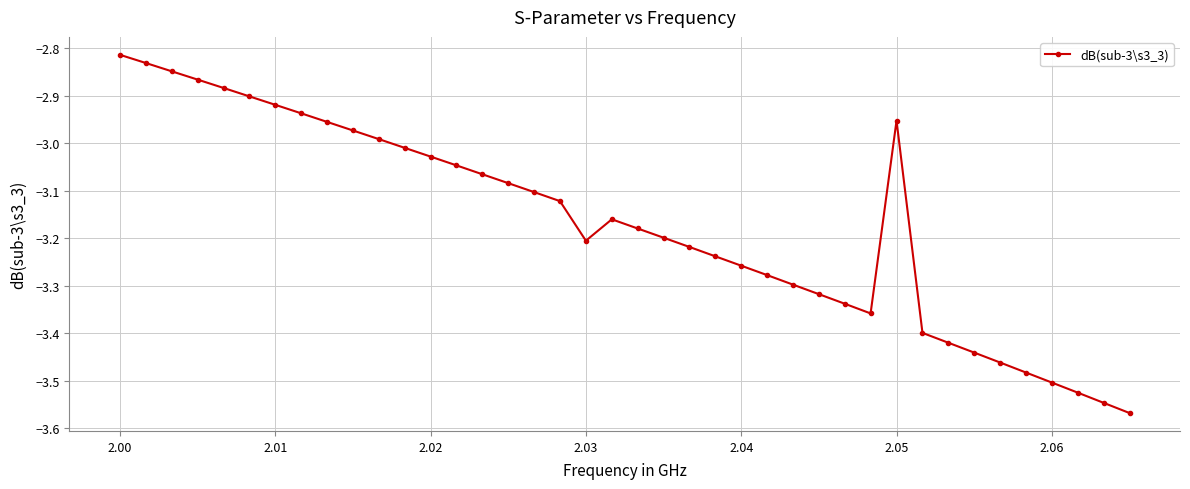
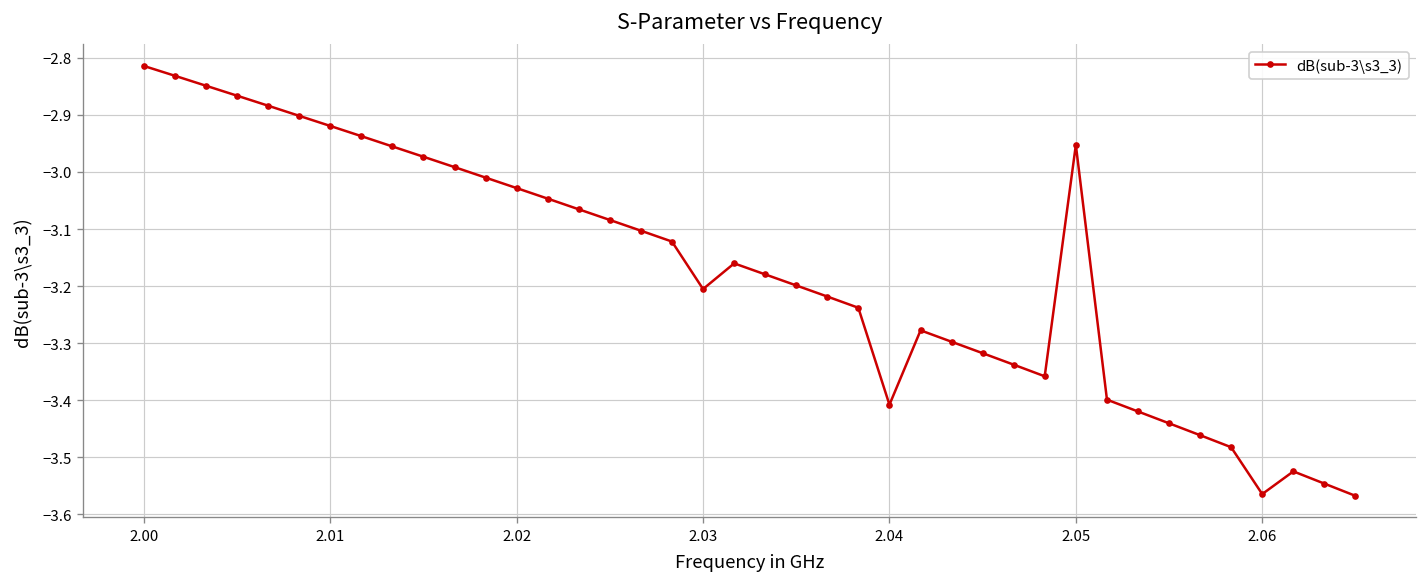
  {
    "2.00": -2.81,
    "2.01": -2.92,
    "2.02": -3.03,
    "2.03": -3.21,
-   "2.04": -3.26,
+   "2.04": -3.41,
    "2.05": -2.95,
-   "2.06": -3.50
+   "2.06": -3.56
  }
